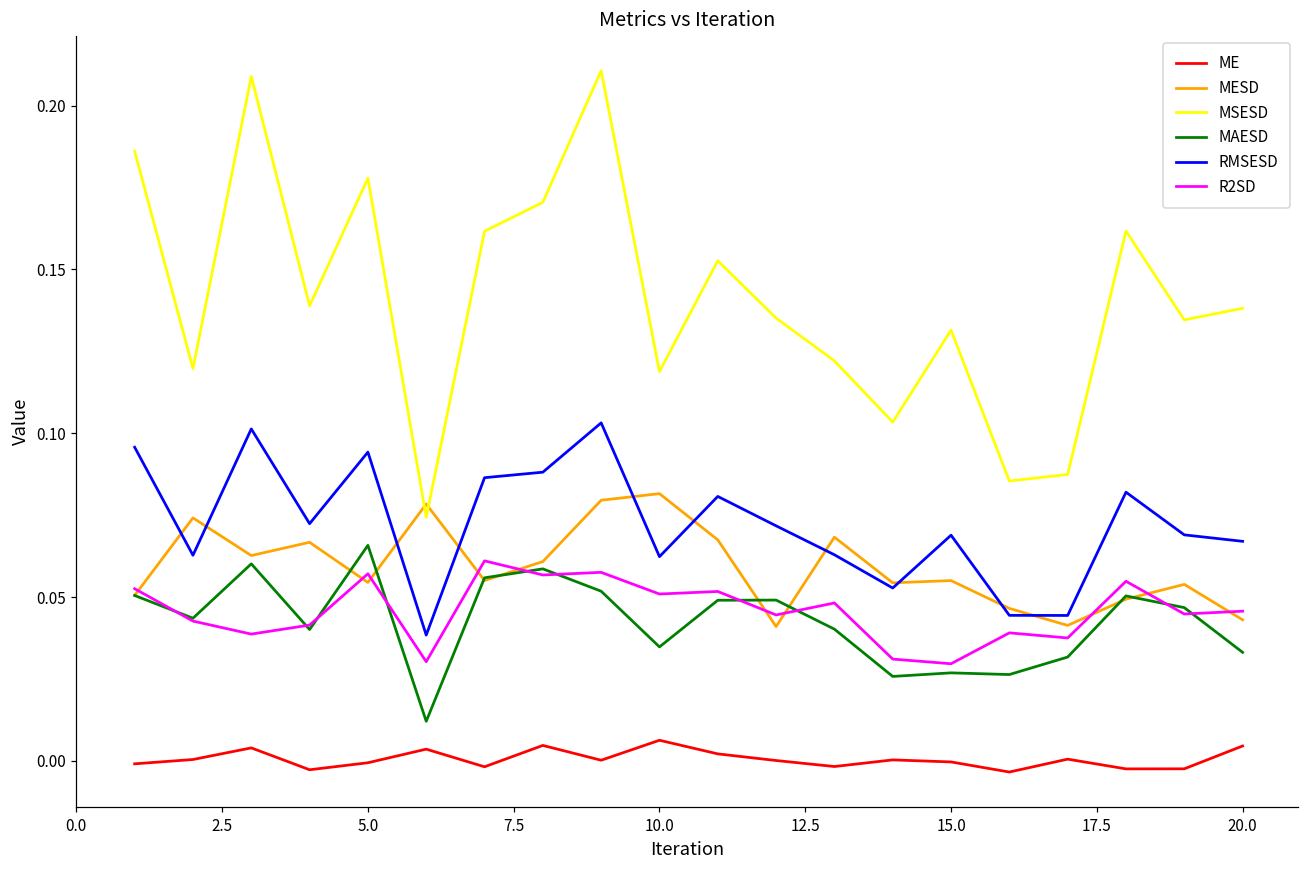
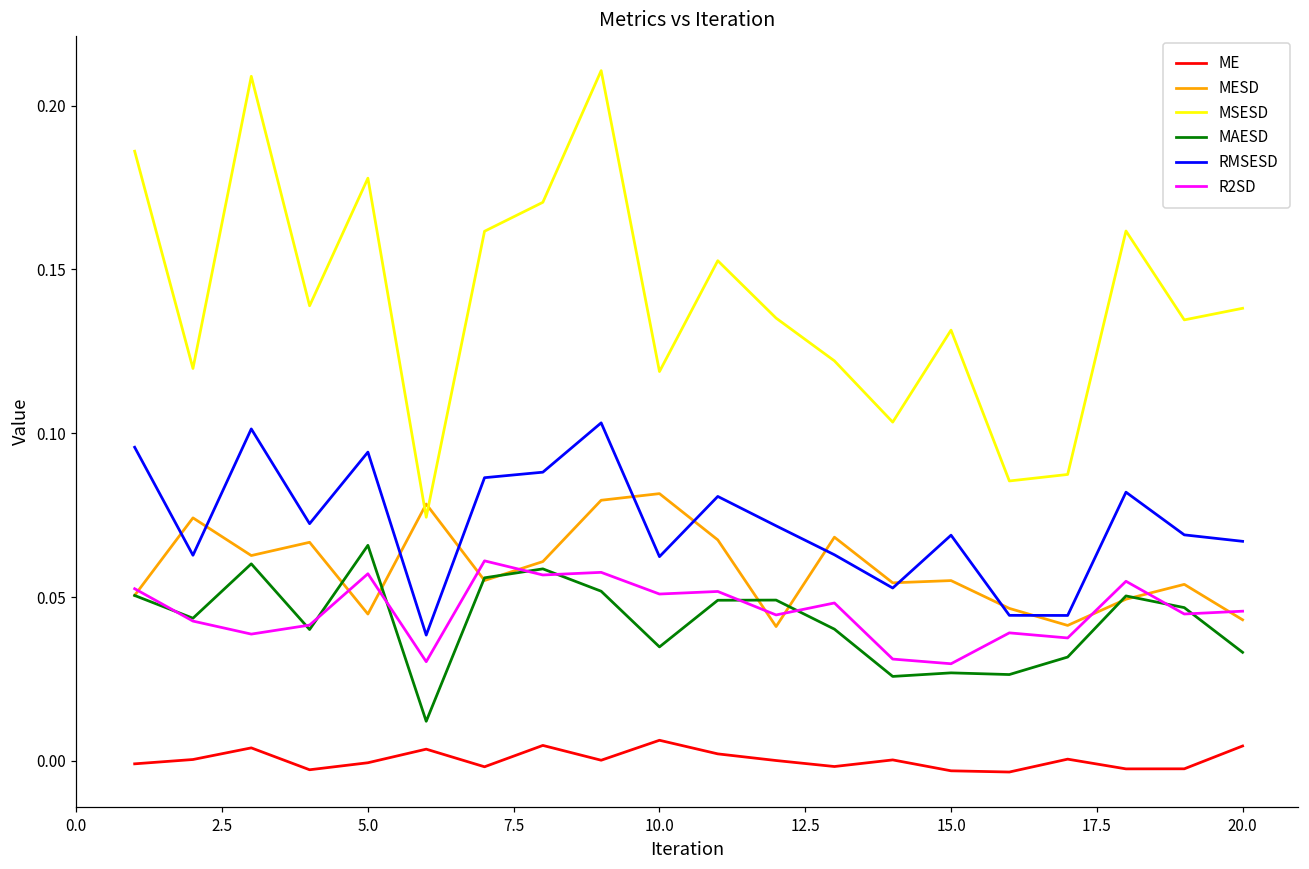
  {
    "ME": {
      "5.0": -0.001,
      "10.0": 0.006,
-     "15.0": 0.000,
+     "15.0": -0.003,
      "20.0": 0.005
    },
    "MESD": {
-     "5.0": 0.054,
+     "5.0": 0.045,
      "10.0": 0.082,
      "15.0": 0.055,
      "20.0": 0.043
    },
    "MSESD": {
      "5.0": 0.178,
      "10.0": 0.119,
      "15.0": 0.131,
      "20.0": 0.138
    },
    "MAESD": {
      "5.0": 0.066,
      "10.0": 0.035,
      "15.0": 0.027,
      "20.0": 0.033
    },
    "RMSESD": {
      "5.0": 0.094,
      "10.0": 0.062,
      "15.0": 0.069,
      "20.0": 0.067
    },
    "R2SD": {
      "5.0": 0.057,
      "10.0": 0.051,
      "15.0": 0.030,
      "20.0": 0.046
    }
  }
